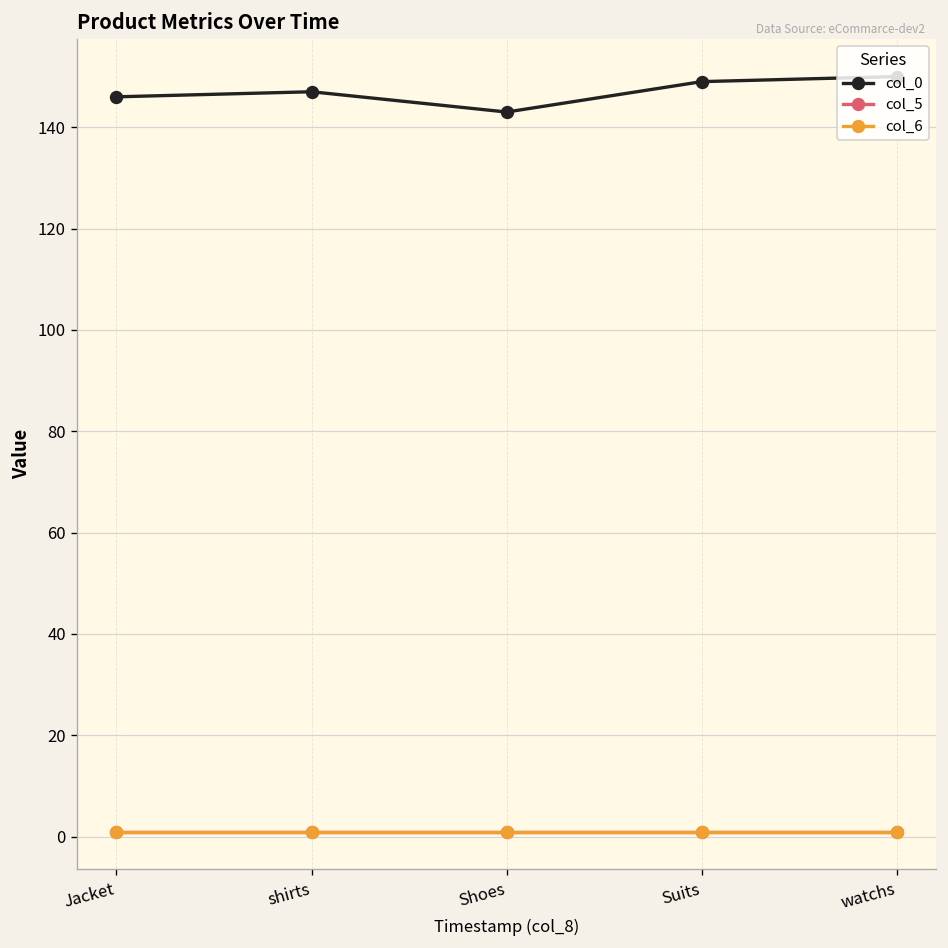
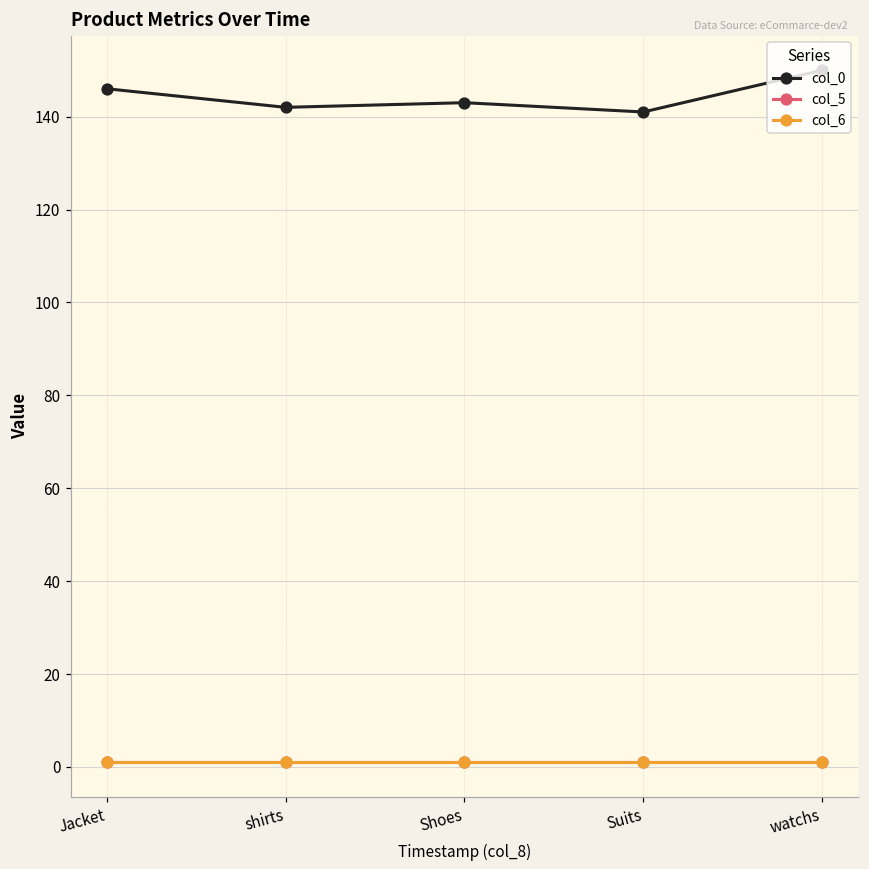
  {
    "col_0": {
      "Jacket": 146,
-     "shirts": 147,
+     "shirts": 142,
      "Shoes": 143,
-     "Suits": 149
+     "Suits": 141
    },
    "col_6": {
      "Jacket": 1,
      "shirts": 1,
      "Shoes": 1,
      "Suits": 1,
      "watchs": 1
    }
  }
